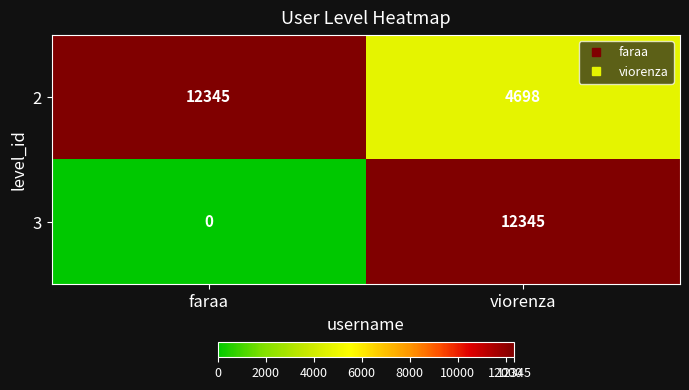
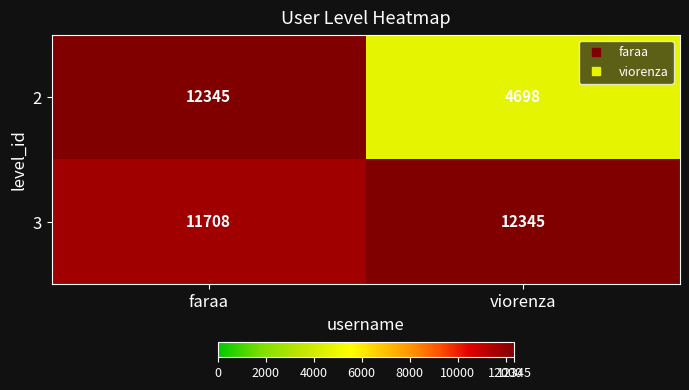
  {
    "2": {
      "faraa": 12345,
      "viorenza": 4698
    },
    "3": {
-     "faraa": 0,
+     "faraa": 11708,
      "viorenza": 12345
    }
  }
